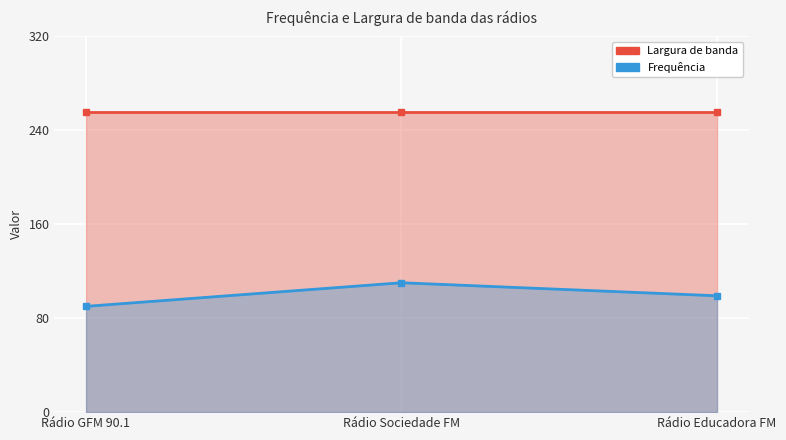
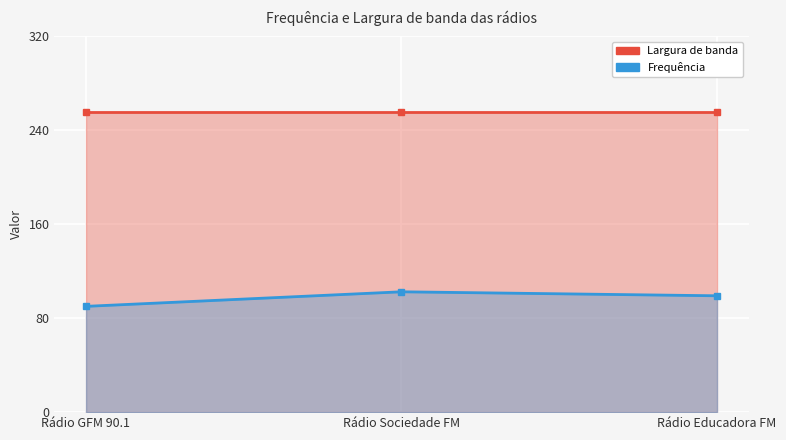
  {
    "Largura de banda": {
      "Rádio GFM 90.1": 256,
      "Rádio Sociedade FM": 256,
      "Rádio Educadora FM": 256
    },
    "Frequência": {
      "Rádio GFM 90.1": 90,
-     "Rádio Sociedade FM": 110,
+     "Rádio Sociedade FM": 103,
      "Rádio Educadora FM": 99
    }
  }
